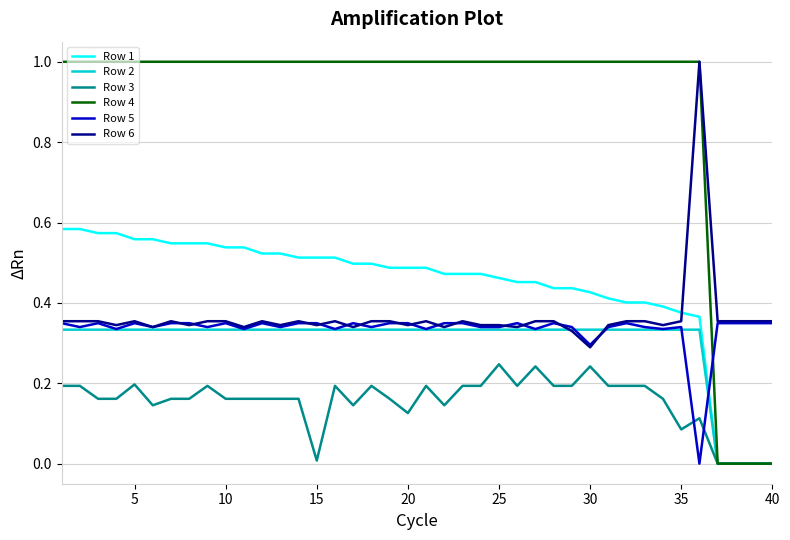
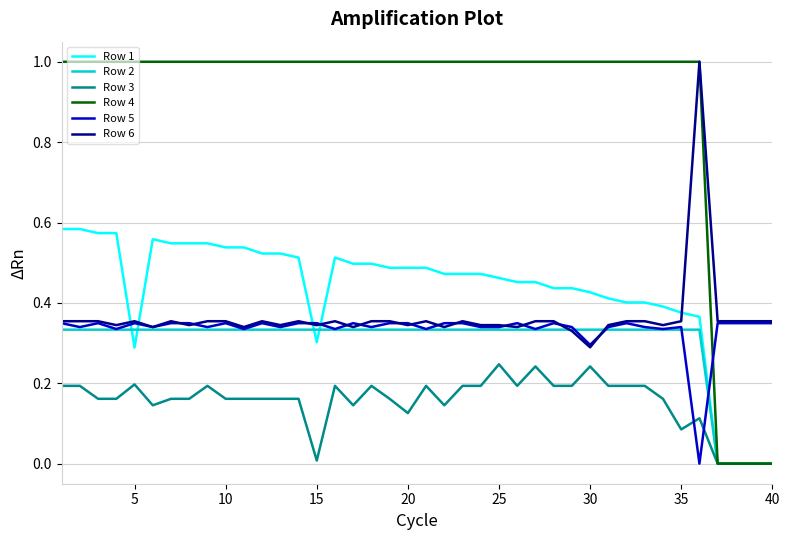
  {
    "Row 1": {
-     "5": 0.56,
+     "5": 0.29,
      "10": 0.54,
-     "15": 0.51,
+     "15": 0.30,
      "20": 0.49,
      "25": 0.46,
      "30": 0.43,
      "35": 0.38
    },
    "Row 2": {
      "5": 0.33,
      "10": 0.33,
      "15": 0.33,
      "20": 0.33,
      "25": 0.33,
      "30": 0.33,
      "35": 0.33
    },
    "Row 3": {
      "5": 0.20,
      "10": 0.16,
      "15": 0.01,
      "20": 0.13,
      "25": 0.25,
      "30": 0.24,
      "35": 0.09
    },
    "Row 4": {
      "10": 1.00,
      "15": 1.00,
      "20": 1.00,
      "25": 1.00,
      "30": 1.00,
      "35": 1.00
    },
    "Row 5": {
      "35": 0.34
    },
    "Row 6": {
      "35": 0.35
    }
  }
